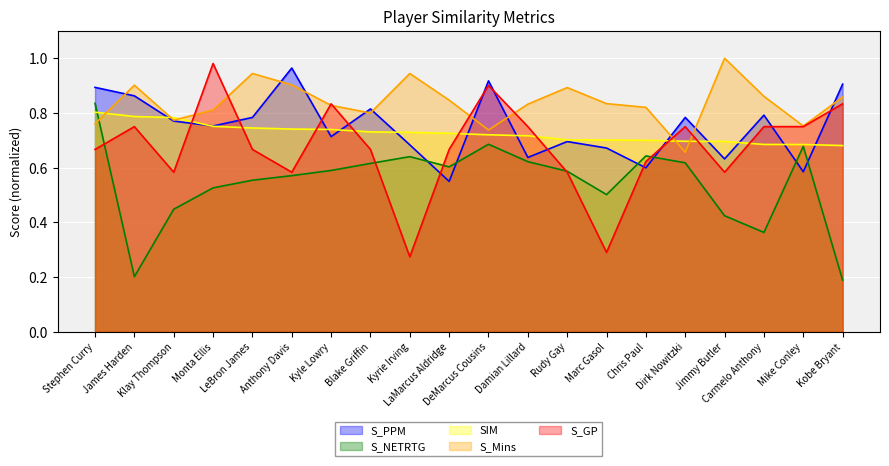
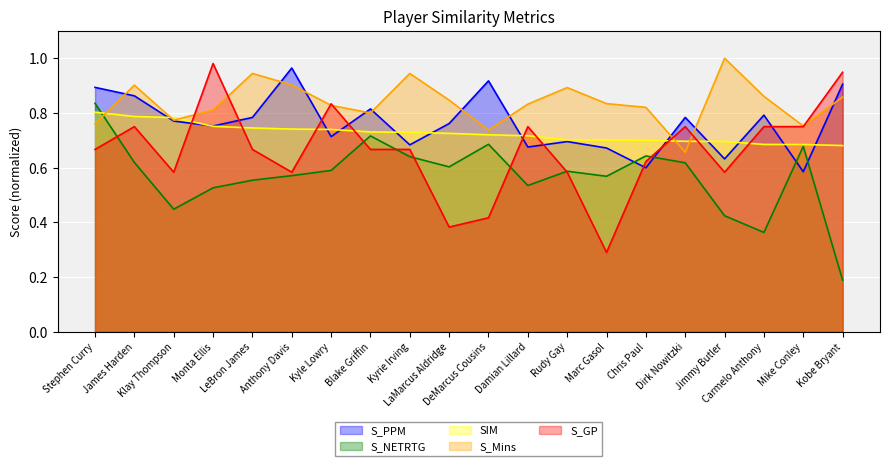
  {
    "S_PPM": {
      "Stephen Curry": 0.89,
      "James Harden": 0.86,
      "LeBron James": 0.78,
      "Anthony Davis": 0.96,
      "Kyle Lowry": 0.71,
      "Blake Griffin": 0.81,
      "Kyrie Irving": 0.68,
-     "LaMarcus Aldridge": 0.55,
+     "LaMarcus Aldridge": 0.76,
      "DeMarcus Cousins": 0.92,
-     "Damian Lillard": 0.64,
+     "Damian Lillard": 0.68,
      "Marc Gasol": 0.67,
      "Chris Paul": 0.60,
      "Dirk Nowitzki": 0.78,
      "Jimmy Butler": 0.63,
      "Carmelo Anthony": 0.79,
      "Mike Conley": 0.58,
      "Kobe Bryant": 0.91
    },
    "S_NETRTG": {
      "Stephen Curry": 0.84,
-     "James Harden": 0.20,
+     "James Harden": 0.62,
      "Klay Thompson": 0.45,
      "Monta Ellis": 0.53,
      "LeBron James": 0.55,
      "Anthony Davis": 0.57,
      "Kyle Lowry": 0.59,
-     "Blake Griffin": 0.62,
+     "Blake Griffin": 0.72,
      "Kyrie Irving": 0.64,
      "LaMarcus Aldridge": 0.60,
      "DeMarcus Cousins": 0.69,
-     "Damian Lillard": 0.62,
-     "Marc Gasol": 0.50,
+     "Damian Lillard": 0.53,
+     "Marc Gasol": 0.57,
      "Chris Paul": 0.64,
      "Dirk Nowitzki": 0.62,
      "Jimmy Butler": 0.42,
      "Carmelo Anthony": 0.36,
      "Kobe Bryant": 0.19
    },
    "S_GP": {
      "Stephen Curry": 0.67,
      "James Harden": 0.75,
      "Klay Thompson": 0.58,
      "Monta Ellis": 0.98,
      "LeBron James": 0.67,
      "Anthony Davis": 0.58,
      "Blake Griffin": 0.67,
-     "Kyrie Irving": 0.27,
-     "LaMarcus Aldridge": 0.67,
-     "DeMarcus Cousins": 0.90,
+     "Kyrie Irving": 0.67,
+     "LaMarcus Aldridge": 0.38,
+     "DeMarcus Cousins": 0.42,
      "Damian Lillard": 0.75,
      "Marc Gasol": 0.29,
      "Chris Paul": 0.62,
      "Dirk Nowitzki": 0.75,
      "Jimmy Butler": 0.58,
      "Carmelo Anthony": 0.75,
-     "Kobe Bryant": 0.83
+     "Kobe Bryant": 0.95
    }
  }
